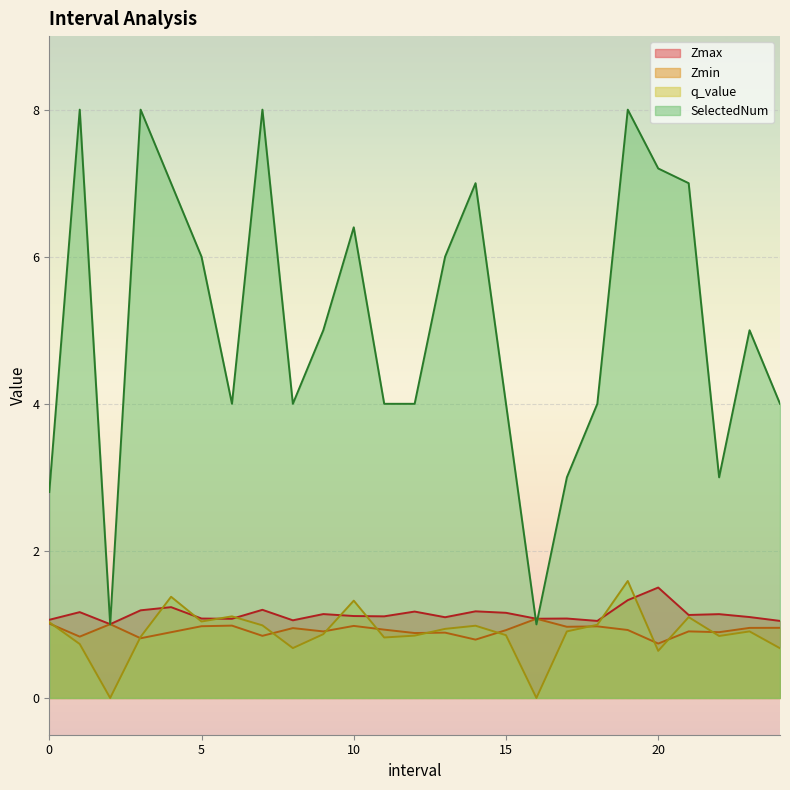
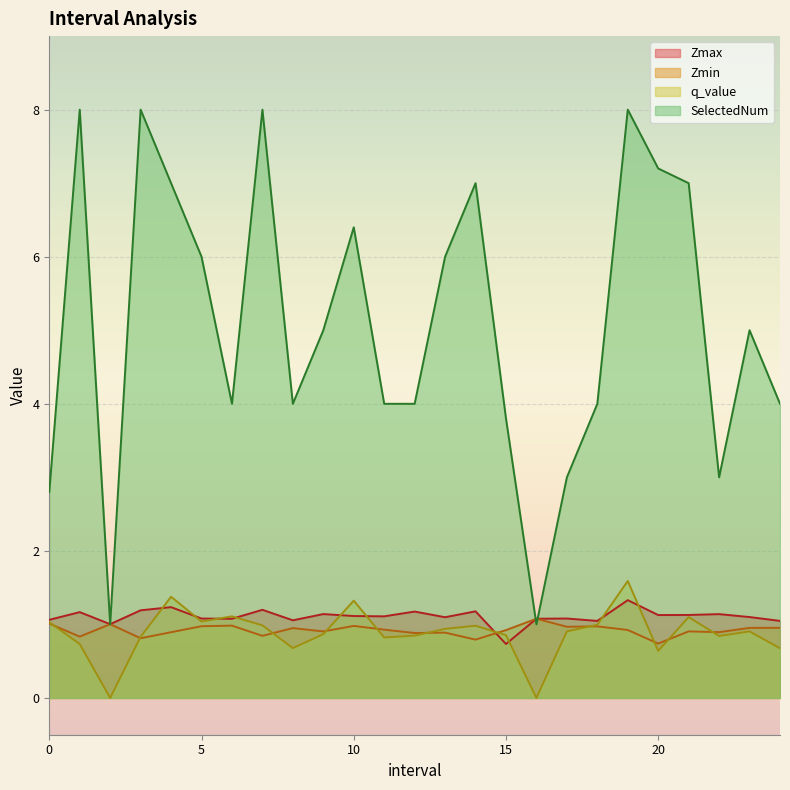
  {
    "Zmax": {
      "5": 1.1,
      "10": 1.1,
-     "15": 1.2,
-     "20": 1.5
+     "15": 0.7,
+     "20": 1.1
    },
    "SelectedNum": {
      "0": 2.8,
      "5": 6.0,
      "10": 6.4,
-     "15": 4.0,
+     "15": 3.8,
      "20": 7.2
    }
  }
